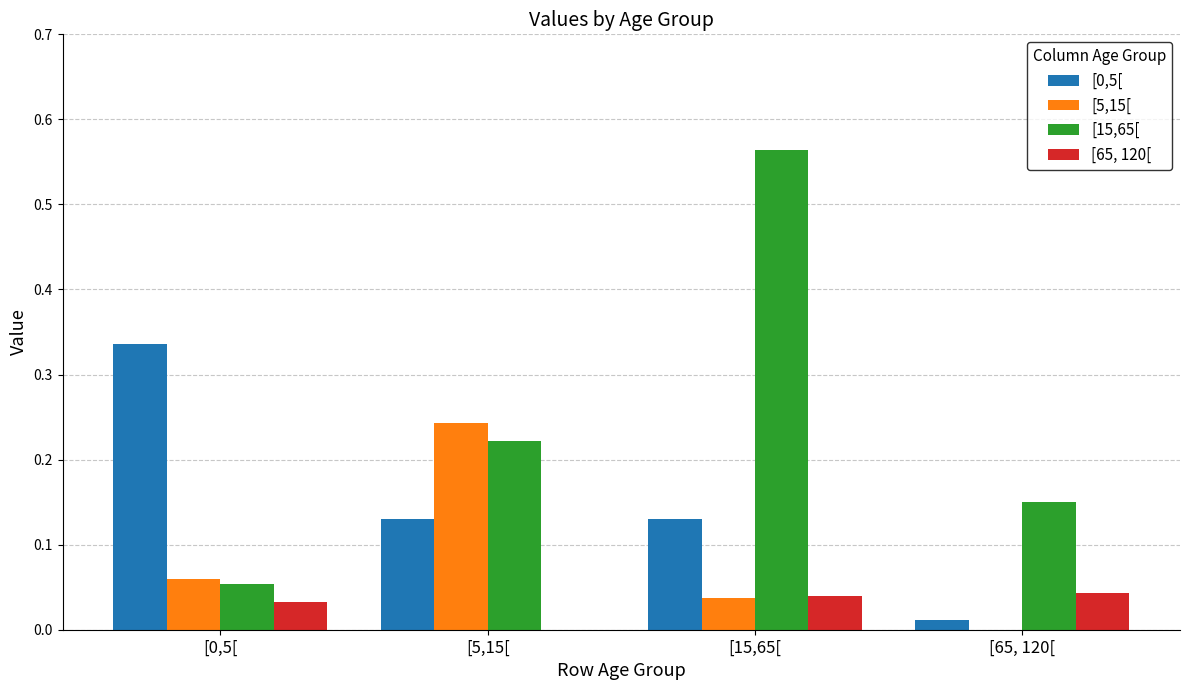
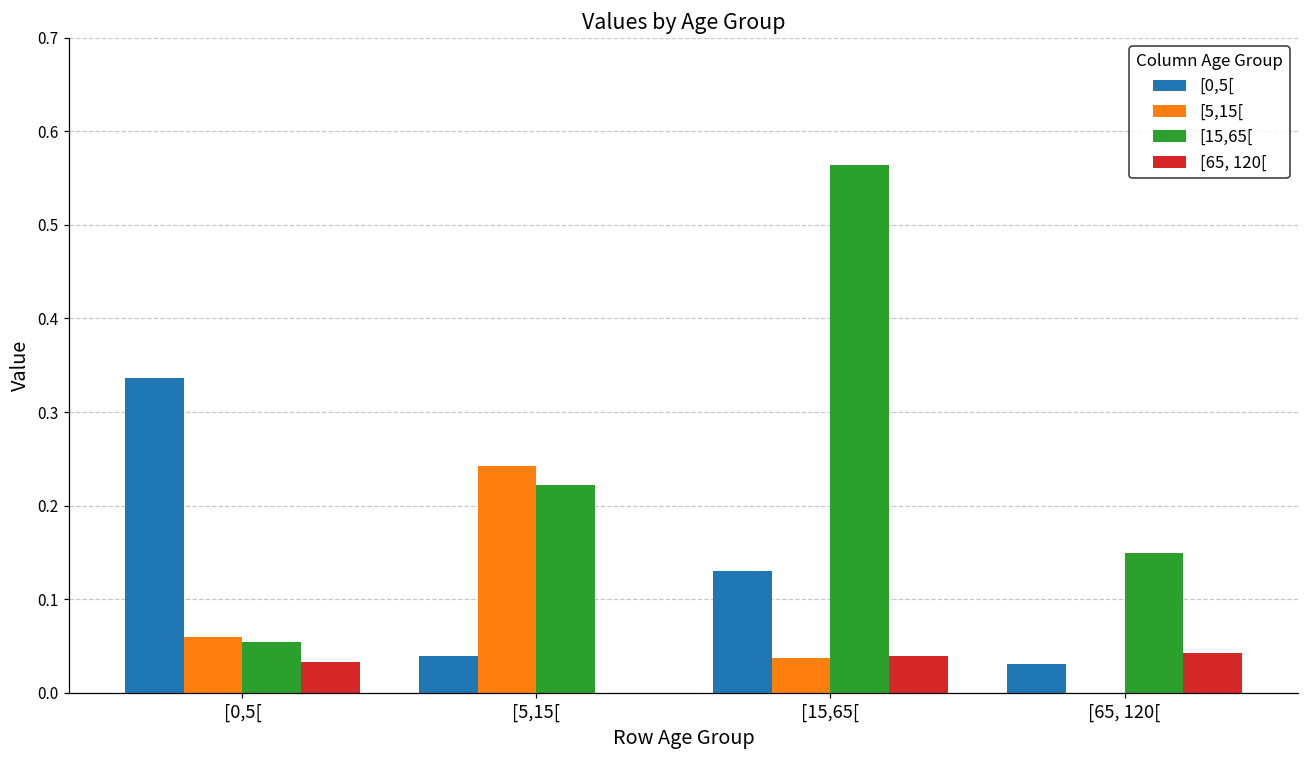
  {
    "[0,5[": {
      "[0,5[": 0.34,
-     "[5,15[": 0.13,
+     "[5,15[": 0.04,
      "[15,65[": 0.13,
-     "[65, 120[": 0.01
+     "[65, 120[": 0.03
    },
    "[5,15[": {
      "[0,5[": 0.06,
      "[5,15[": 0.24,
      "[15,65[": 0.04,
      "[65, 120[": 0.00
    },
    "[15,65[": {
      "[0,5[": 0.05,
      "[5,15[": 0.22,
      "[15,65[": 0.56,
      "[65, 120[": 0.15
    },
    "[65, 120[": {
      "[0,5[": 0.03,
      "[5,15[": 0.00,
      "[15,65[": 0.04,
      "[65, 120[": 0.04
    }
  }
